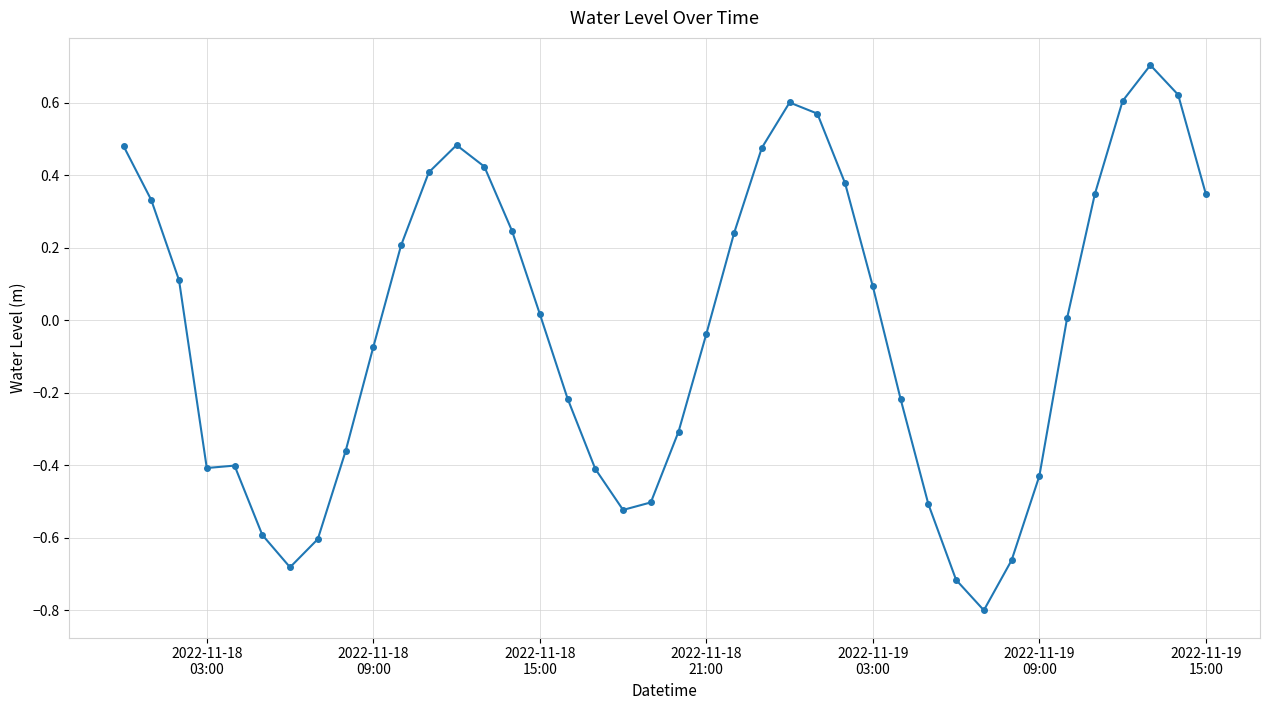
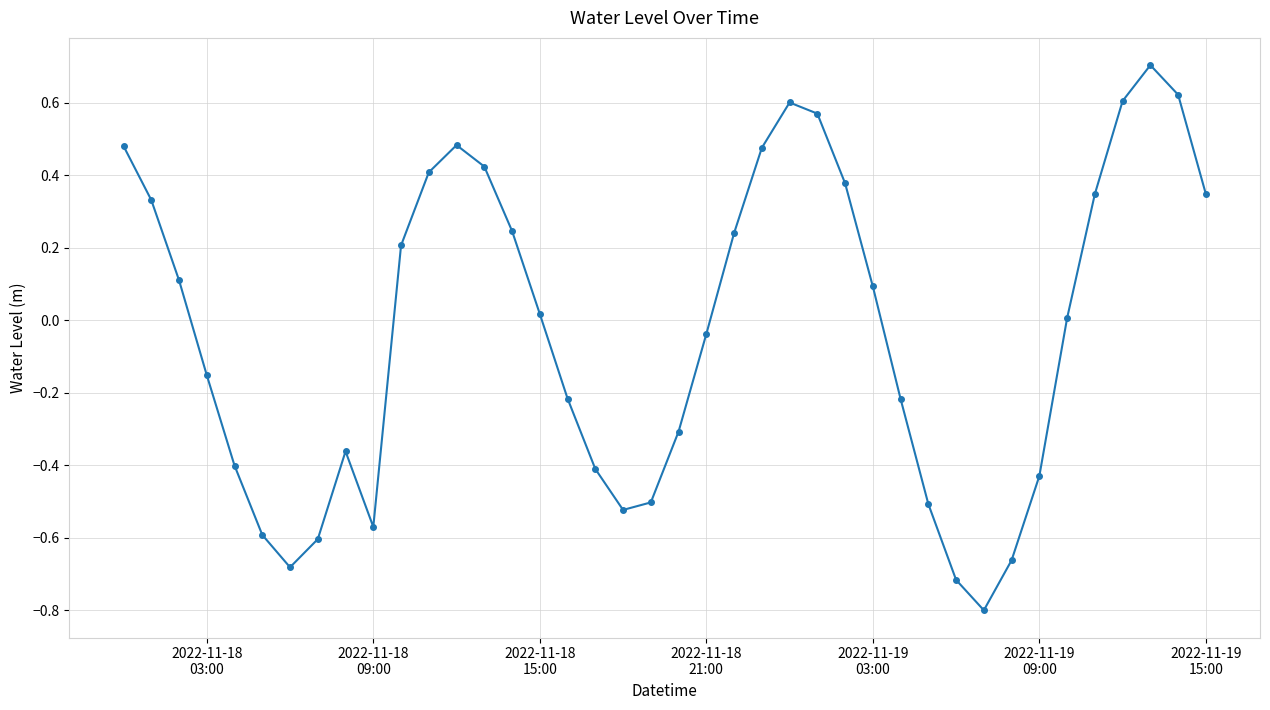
  {
-   "2022-11-18 03:00": -0.41,
-   "2022-11-18 09:00": -0.07,
+   "2022-11-18 03:00": -0.15,
+   "2022-11-18 09:00": -0.57,
    "2022-11-18 15:00": 0.02,
    "2022-11-18 21:00": -0.04,
    "2022-11-19 03:00": 0.09,
    "2022-11-19 09:00": -0.43,
    "2022-11-19 15:00": 0.35
  }
